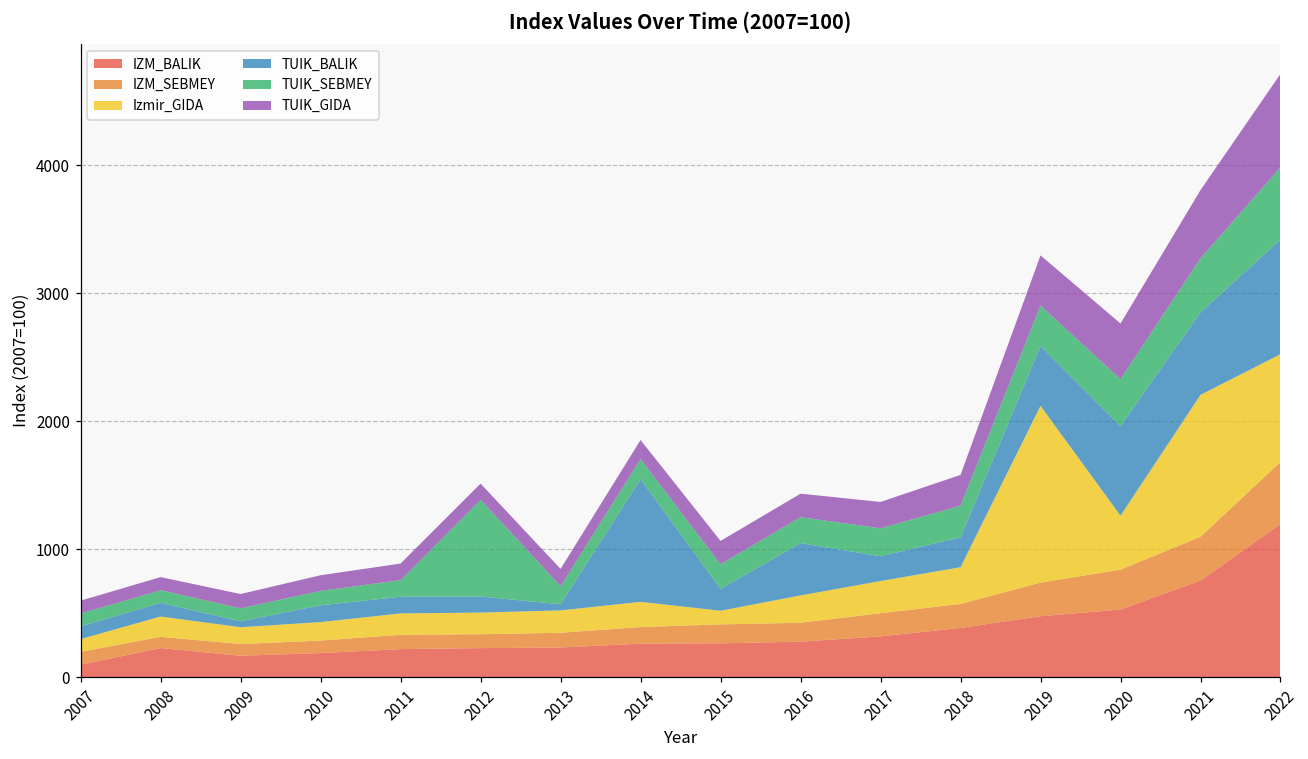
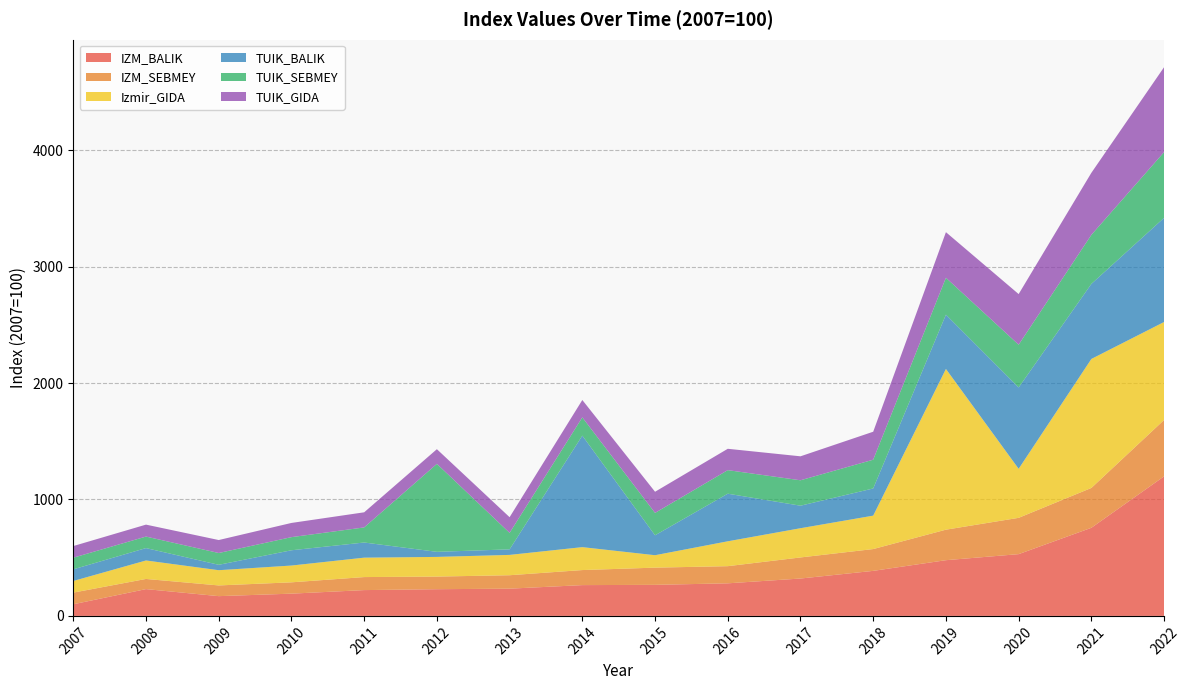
  {
    "Izmir_GIDA": {
      "2007": 100,
      "2008": 160,
      "2009": 130,
      "2010": 140,
      "2011": 170,
      "2012": 170,
      "2013": 170,
      "2014": 200,
      "2015": 110,
      "2016": 210,
      "2017": 250,
      "2018": 290,
      "2019": 1380,
      "2020": 420,
      "2021": 1110,
      "2022": 840
    },
    "TUIK_BALIK": {
      "2007": 100,
      "2008": 110,
      "2009": 50,
      "2010": 130,
      "2011": 130,
-     "2012": 130,
+     "2012": 40,
      "2013": 50,
      "2014": 960,
      "2015": 170,
      "2016": 410,
      "2017": 190,
      "2018": 230,
      "2019": 470,
      "2020": 700,
      "2021": 640,
      "2022": 890
    },
    "TUIK_SEBMEY": {
      "2007": 100,
      "2008": 100,
      "2009": 100,
      "2010": 110,
      "2011": 130,
      "2012": 760,
      "2013": 140,
      "2014": 160,
      "2015": 190,
      "2016": 200,
      "2017": 220,
      "2018": 250,
      "2019": 320,
      "2020": 370,
      "2021": 420,
      "2022": 560
    },
    "TUIK_GIDA": {
      "2007": 100,
      "2008": 100,
      "2009": 110,
      "2010": 120,
      "2011": 130,
      "2012": 130,
      "2013": 130,
      "2014": 150,
      "2015": 180,
      "2016": 180,
      "2017": 210,
      "2018": 240,
      "2019": 390,
      "2020": 430,
      "2021": 530,
      "2022": 730
    }
  }
